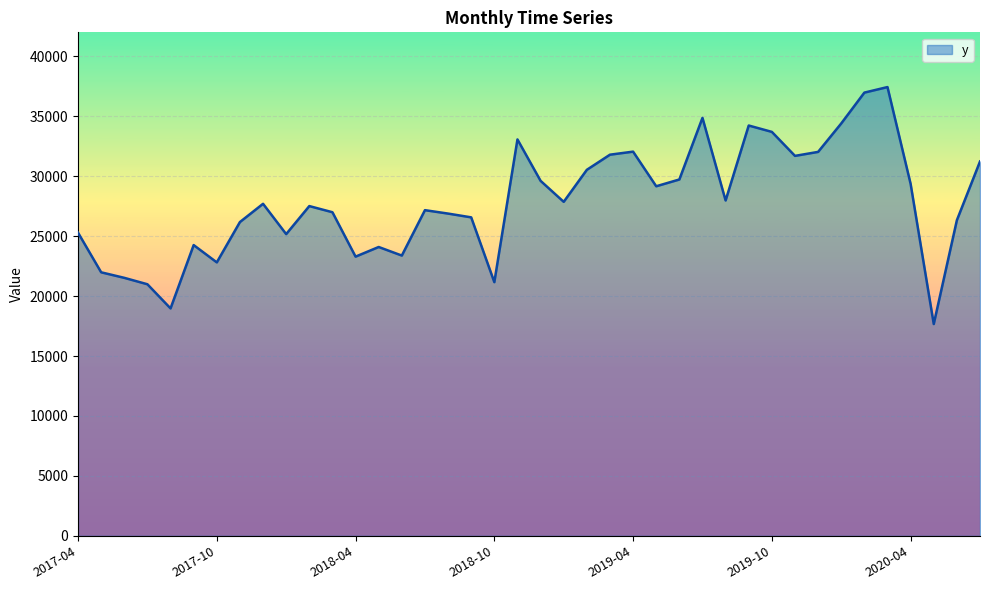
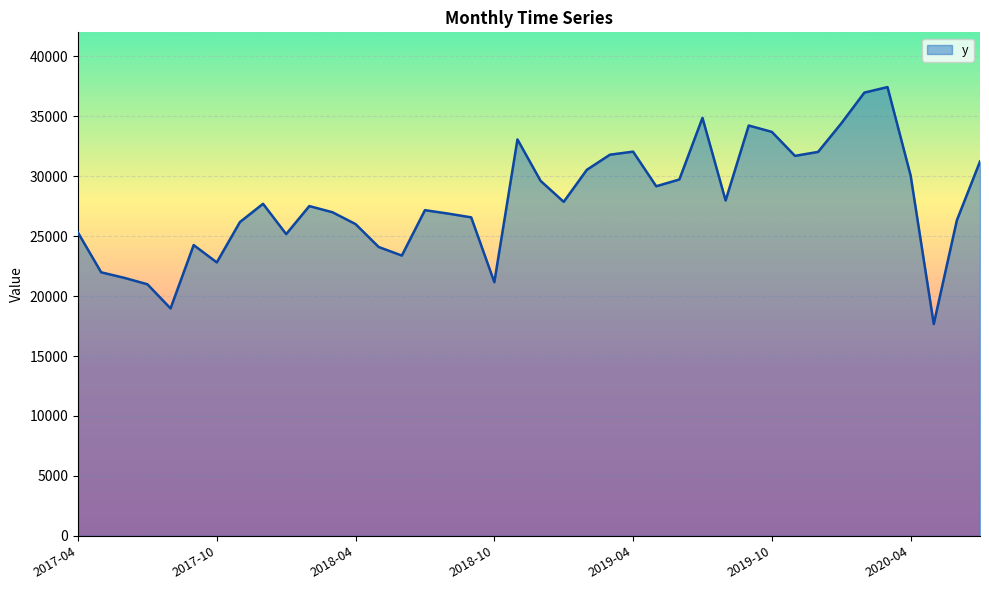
  {
    "2017-04": 25300,
    "2017-10": 22800,
-   "2018-04": 23300,
+   "2018-04": 26000,
    "2018-10": 21200,
    "2019-04": 32000,
    "2019-10": 33700,
-   "2020-04": 29400
+   "2020-04": 30100
  }
